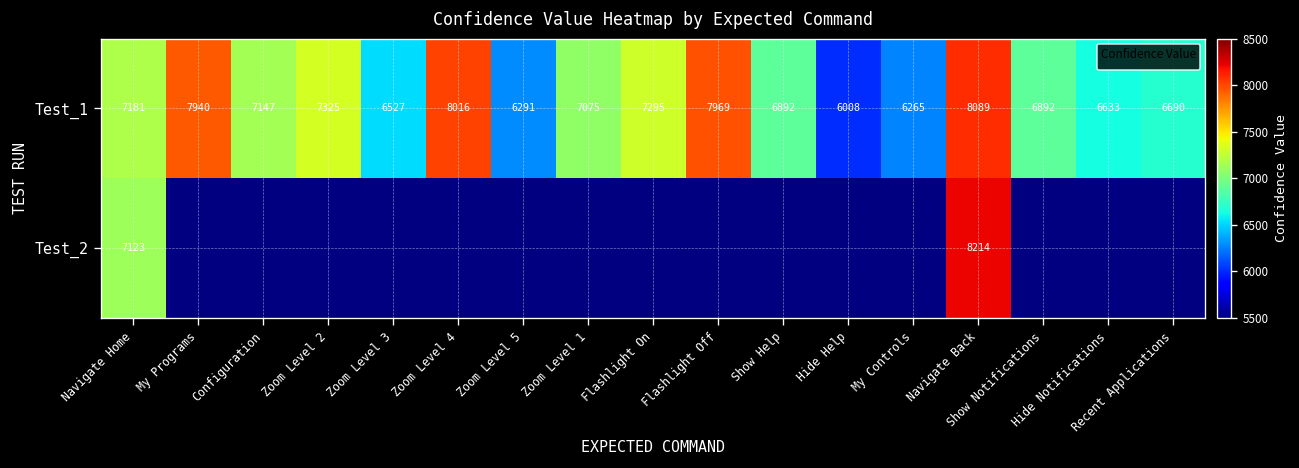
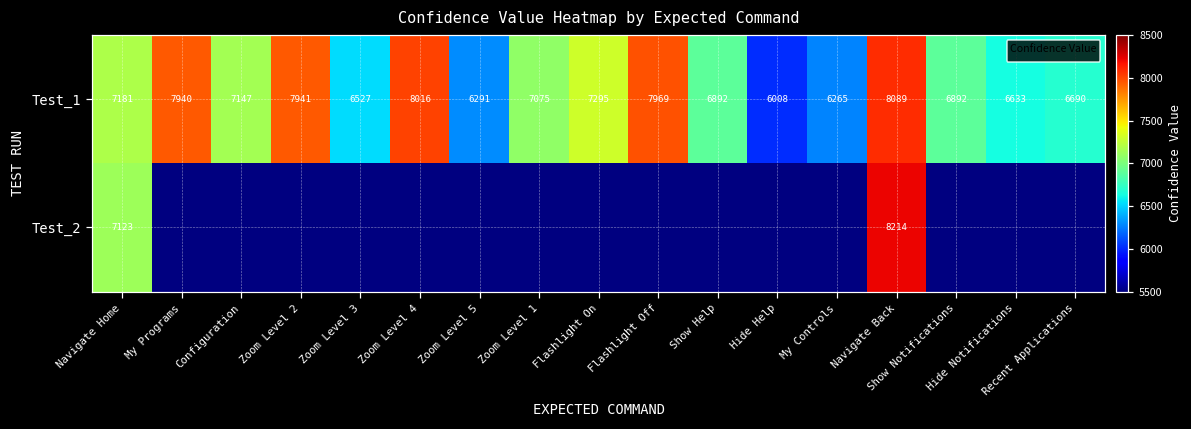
  {
    "Test_1": {
      "Navigate Home": 7181,
      "My Programs": 7940,
      "Configuration": 7147,
-     "Zoom Level 2": 7325,
+     "Zoom Level 2": 7941,
      "Zoom Level 3": 6527,
      "Zoom Level 4": 8016,
      "Zoom Level 5": 6291,
      "Zoom Level 1": 7075,
      "Flashlight On": 7295,
      "Flashlight Off": 7969,
      "Show Help": 6892,
      "Hide Help": 6008,
      "My Controls": 6265,
      "Navigate Back": 8089,
      "Show Notifications": 6892,
      "Hide Notifications": 6633,
      "Recent Applications": 6690
    },
    "Test_2": {
      "Navigate Home": 7123,
      "Navigate Back": 8214
    }
  }
